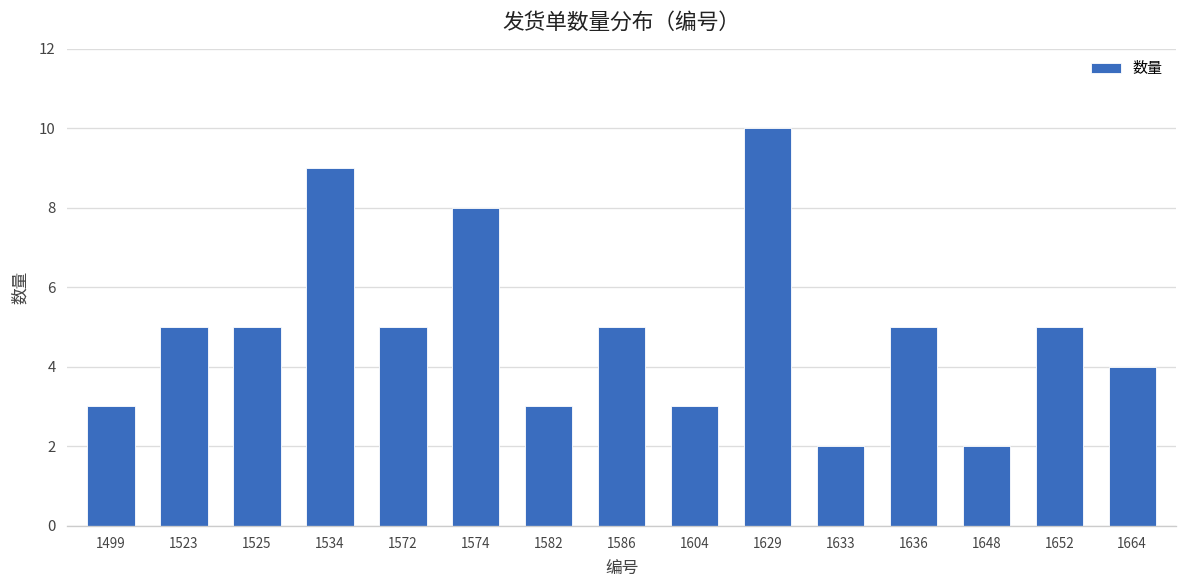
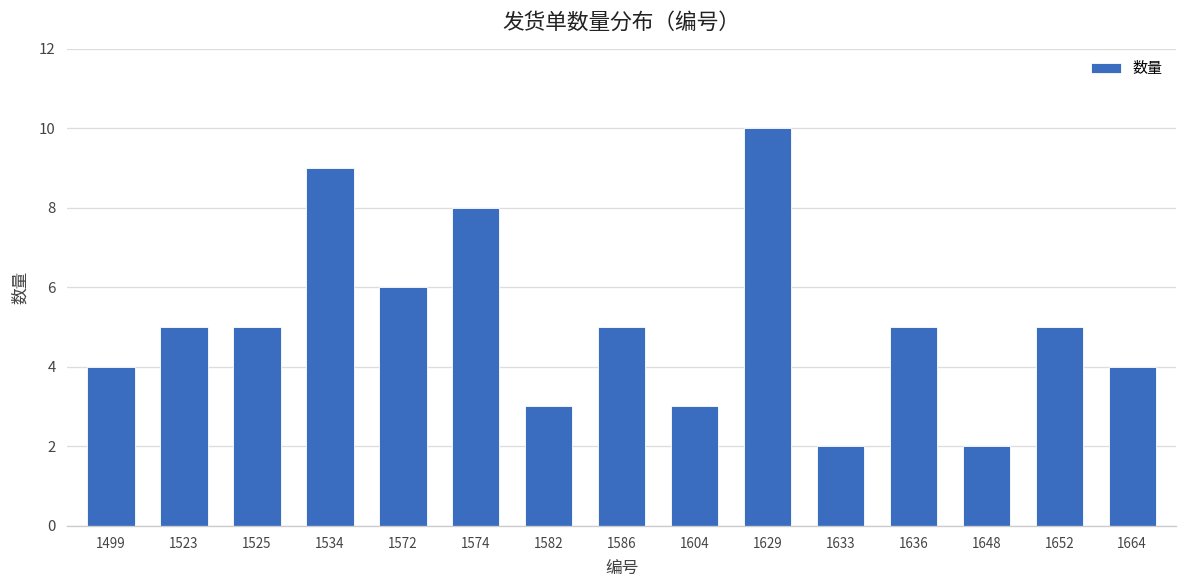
  {
-   "1499": 3,
+   "1499": 4,
    "1523": 5,
    "1525": 5,
    "1534": 9,
-   "1572": 5,
+   "1572": 6,
    "1574": 8,
    "1582": 3,
    "1586": 5,
    "1604": 3,
    "1629": 10,
    "1633": 2,
    "1636": 5,
    "1648": 2,
    "1652": 5,
    "1664": 4
  }
